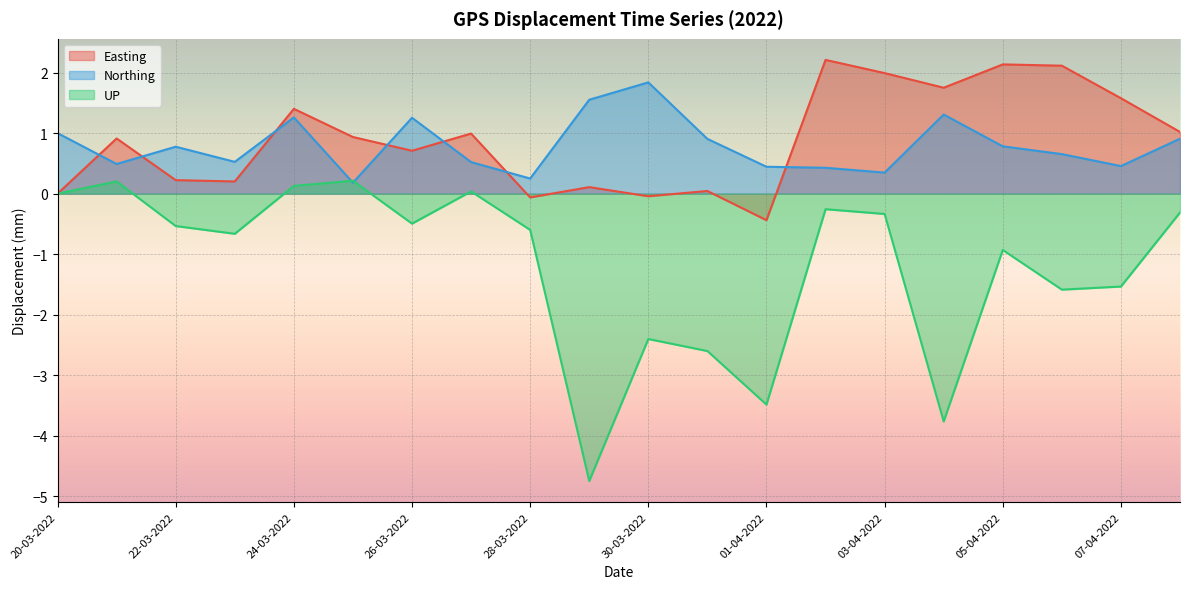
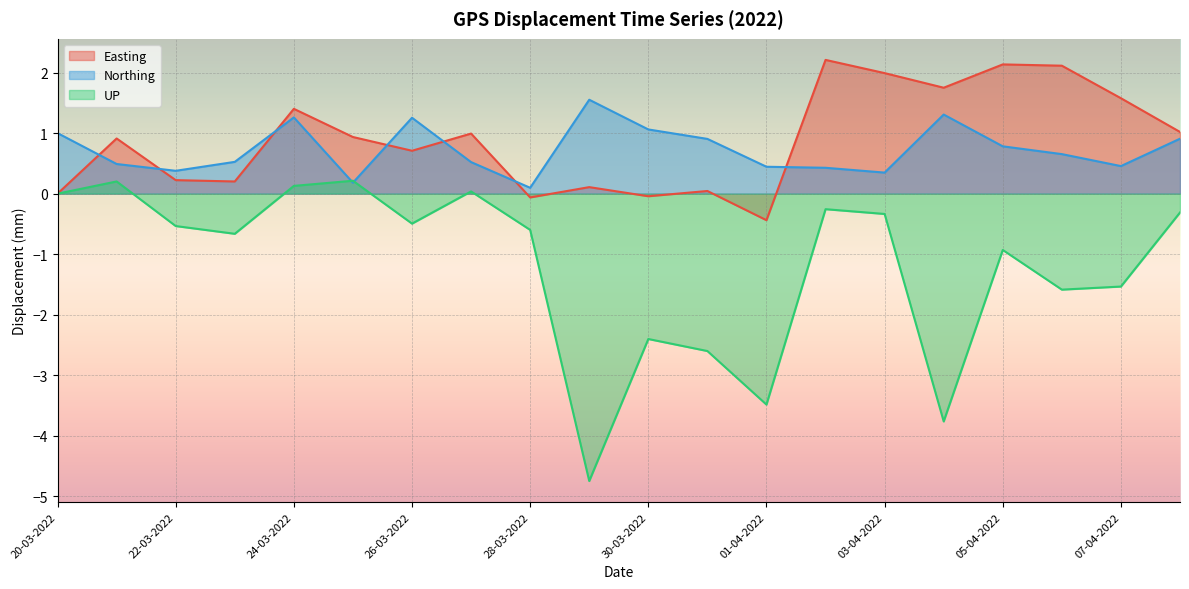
  {
    "Northing": {
      "20-03-2022": 1.0,
-     "22-03-2022": 0.8,
+     "22-03-2022": 0.4,
      "24-03-2022": 1.3,
      "26-03-2022": 1.3,
-     "28-03-2022": 0.2,
-     "30-03-2022": 1.8,
+     "28-03-2022": 0.1,
+     "30-03-2022": 1.1,
      "01-04-2022": 0.4,
      "03-04-2022": 0.3,
      "05-04-2022": 0.8,
      "07-04-2022": 0.5
    }
  }
